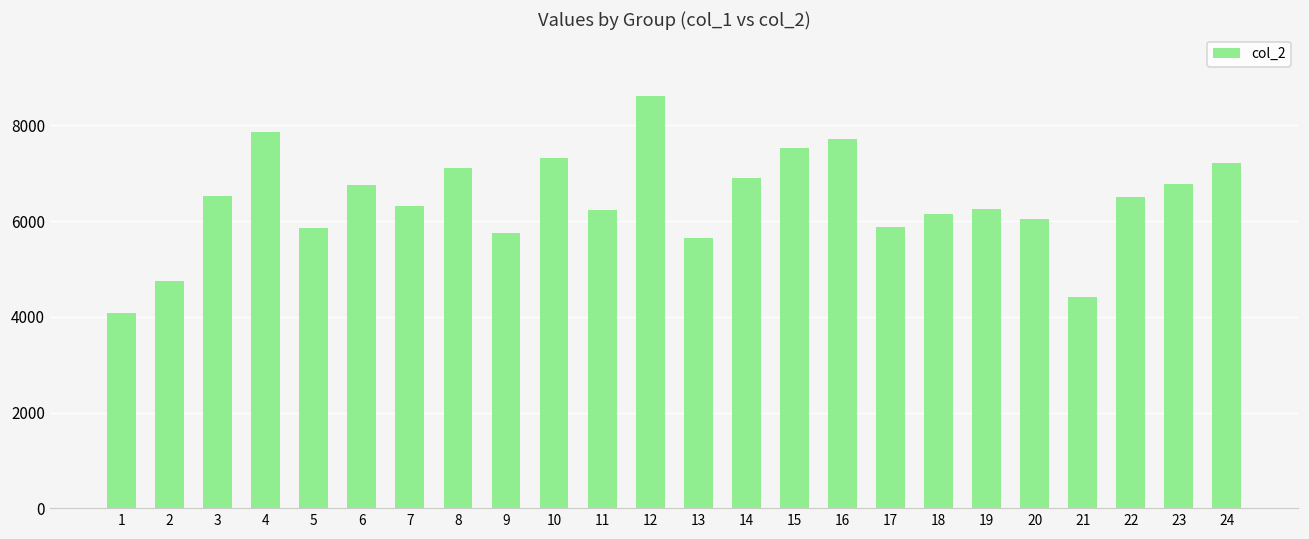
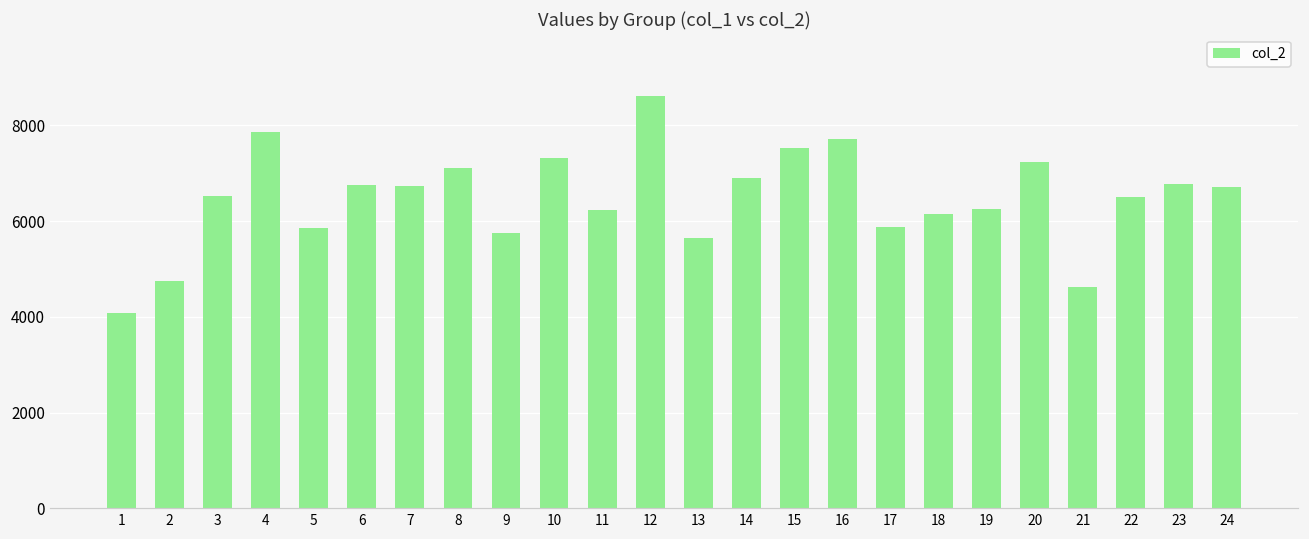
  {
    "1": 4100,
    "2": 4700,
    "3": 6500,
    "4": 7900,
    "5": 5900,
    "6": 6700,
-   "7": 6300,
+   "7": 6700,
    "8": 7100,
    "9": 5700,
    "10": 7300,
    "11": 6200,
    "12": 8600,
    "13": 5600,
    "14": 6900,
    "15": 7500,
    "16": 7700,
    "17": 5900,
    "18": 6100,
    "19": 6200,
-   "20": 6000,
-   "21": 4400,
+   "20": 7200,
+   "21": 4600,
    "22": 6500,
    "23": 6800,
-   "24": 7200
+   "24": 6700
  }
